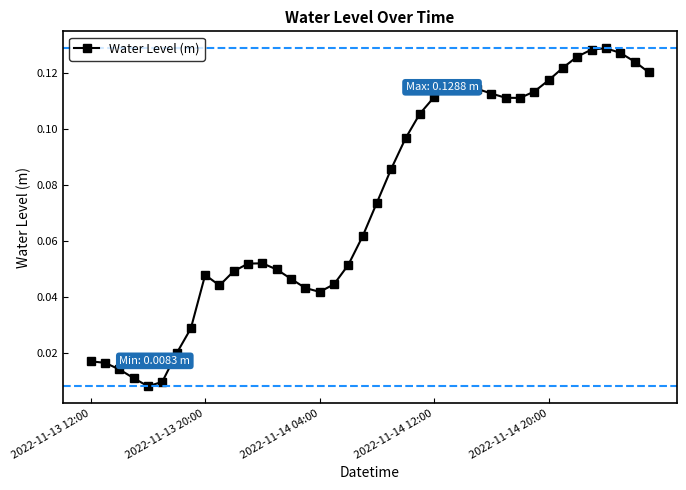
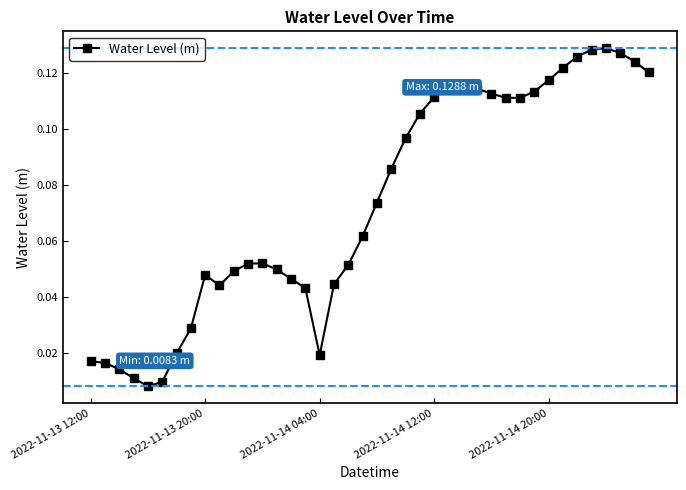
  {
    "2022-11-13 12:00": 0.017,
    "2022-11-13 20:00": 0.048,
-   "2022-11-14 04:00": 0.042,
+   "2022-11-14 04:00": 0.019,
    "2022-11-14 12:00": 0.111,
    "2022-11-14 20:00": 0.117
  }
